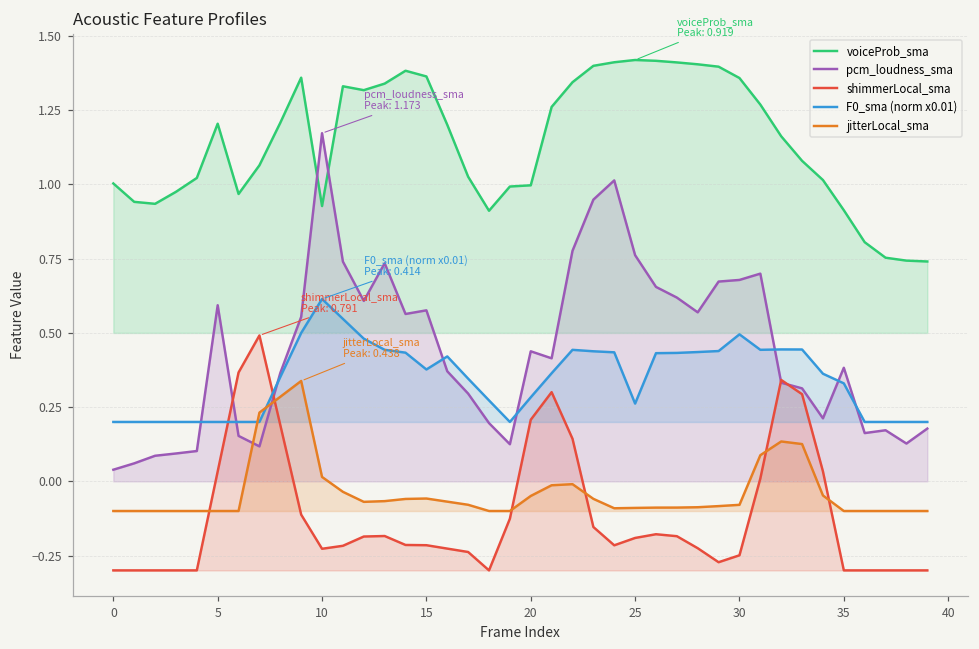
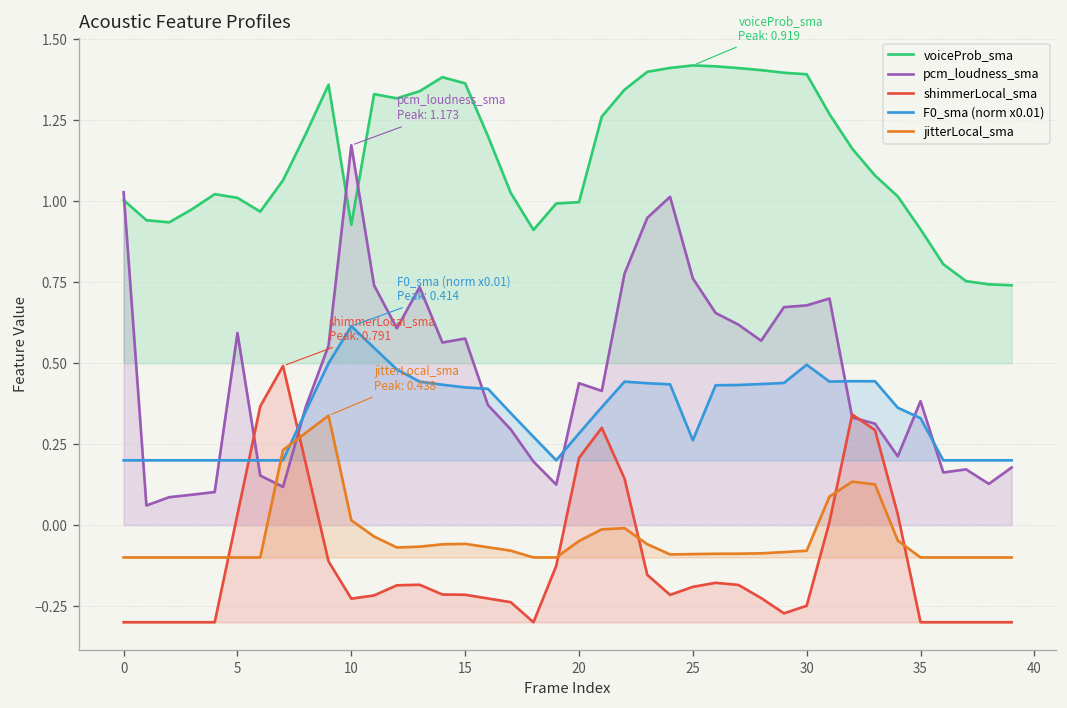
  {
    "voiceProb_sma": {
      "0": 1.00,
-     "5": 1.20,
+     "5": 1.01,
      "10": 0.93,
      "15": 1.36,
      "20": 1.00,
      "25": 1.42,
-     "30": 1.36,
+     "30": 1.39,
      "35": 0.91
    },
    "pcm_loudness_sma": {
-     "0": 0.04,
+     "0": 1.03,
      "5": 0.59,
      "10": 1.17,
      "15": 0.58,
      "20": 0.44,
      "25": 0.76,
      "30": 0.68,
      "35": 0.38
    },
    "F0_sma (norm x0.01)": {
      "0": 0.20,
      "5": 0.20,
-     "15": 0.38,
+     "15": 0.43,
      "20": 0.28,
      "25": 0.26,
      "30": 0.50,
      "35": 0.33
    }
  }
